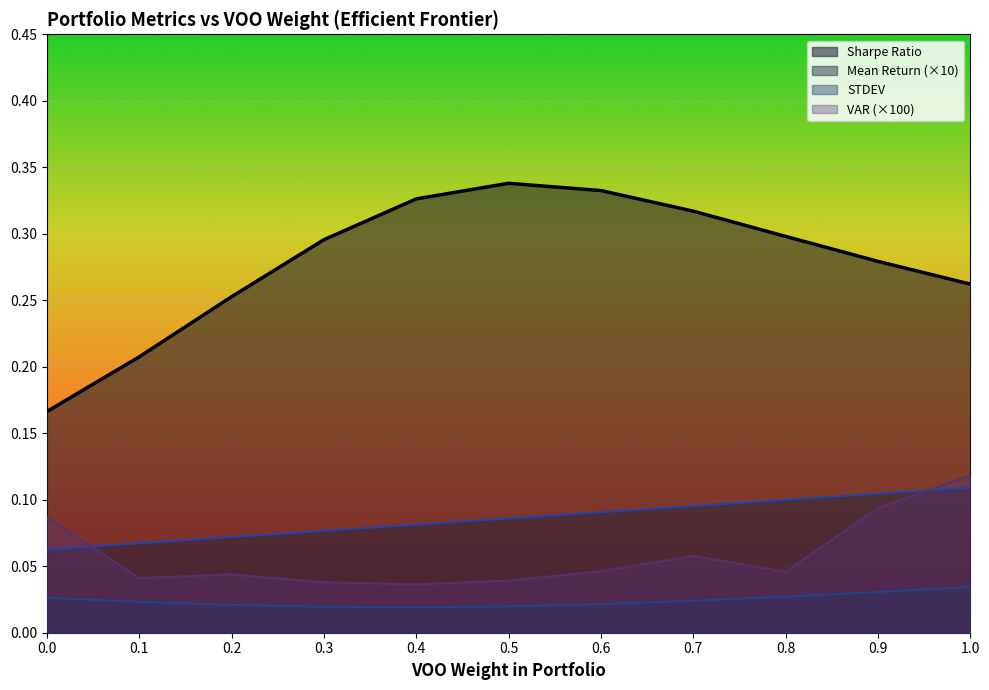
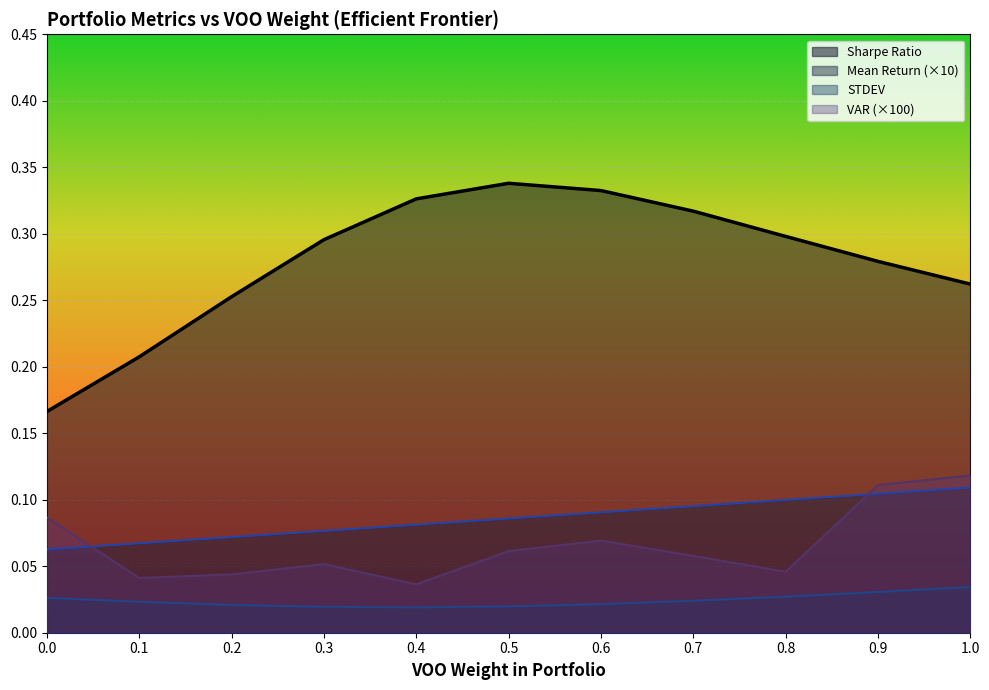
  {
    "VAR (×100)": {
      "0.0": 0.087,
      "0.1": 0.041,
      "0.2": 0.044,
-     "0.3": 0.038,
+     "0.3": 0.052,
      "0.4": 0.036,
-     "0.5": 0.039,
-     "0.6": 0.046,
+     "0.5": 0.061,
+     "0.6": 0.069,
      "0.7": 0.058,
      "0.8": 0.046,
-     "0.9": 0.094,
+     "0.9": 0.111,
      "1.0": 0.118
    }
  }
